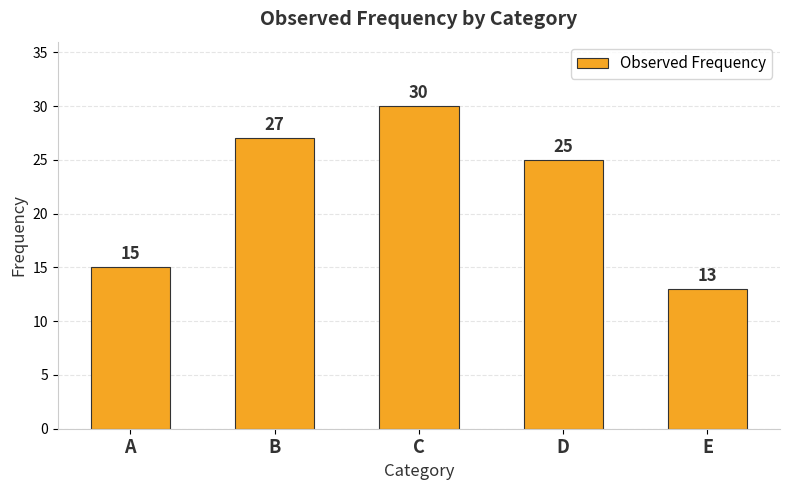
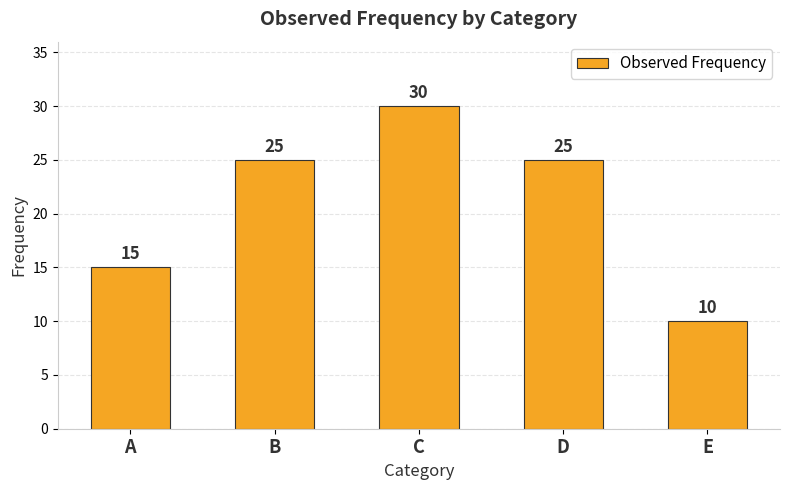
  {
    "A": 15,
-   "B": 27,
+   "B": 25,
    "C": 30,
    "D": 25,
-   "E": 13
+   "E": 10
  }
